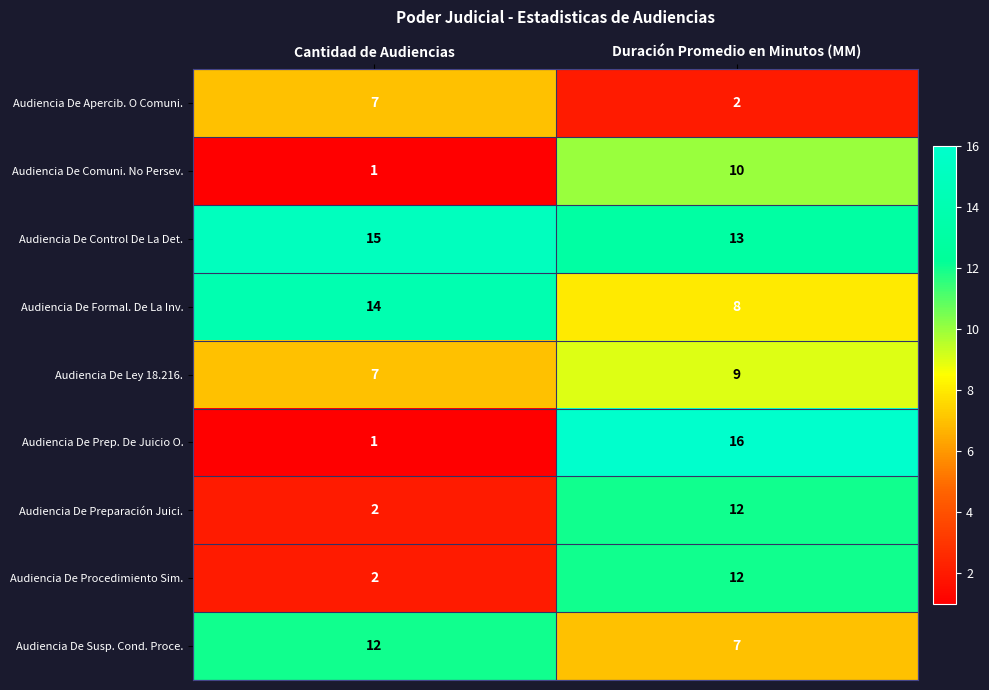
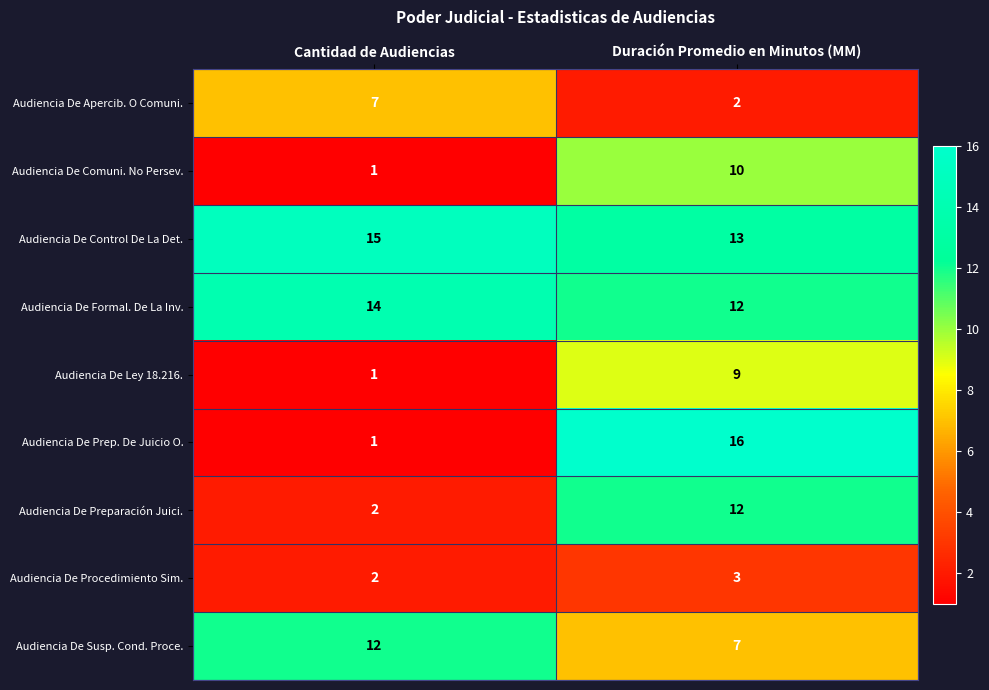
  {
    "Audiencia De Apercib. O Comuni.": {
      "Cantidad de Audiencias": 7,
      "Duración Promedio en Minutos (MM)": 2
    },
    "Audiencia De Comuni. No Persev.": {
      "Cantidad de Audiencias": 1,
      "Duración Promedio en Minutos (MM)": 10
    },
    "Audiencia De Control De La Det.": {
      "Cantidad de Audiencias": 15,
      "Duración Promedio en Minutos (MM)": 13
    },
    "Audiencia De Formal. De La Inv.": {
      "Cantidad de Audiencias": 14,
-     "Duración Promedio en Minutos (MM)": 8
+     "Duración Promedio en Minutos (MM)": 12
    },
    "Audiencia De Ley 18.216.": {
-     "Cantidad de Audiencias": 7,
+     "Cantidad de Audiencias": 1,
      "Duración Promedio en Minutos (MM)": 9
    },
    "Audiencia De Prep. De Juicio O.": {
      "Cantidad de Audiencias": 1,
      "Duración Promedio en Minutos (MM)": 16
    },
    "Audiencia De Preparación Juici.": {
      "Cantidad de Audiencias": 2,
      "Duración Promedio en Minutos (MM)": 12
    },
    "Audiencia De Procedimiento Sim.": {
      "Cantidad de Audiencias": 2,
-     "Duración Promedio en Minutos (MM)": 12
+     "Duración Promedio en Minutos (MM)": 3
    },
    "Audiencia De Susp. Cond. Proce.": {
      "Cantidad de Audiencias": 12,
      "Duración Promedio en Minutos (MM)": 7
    }
  }
